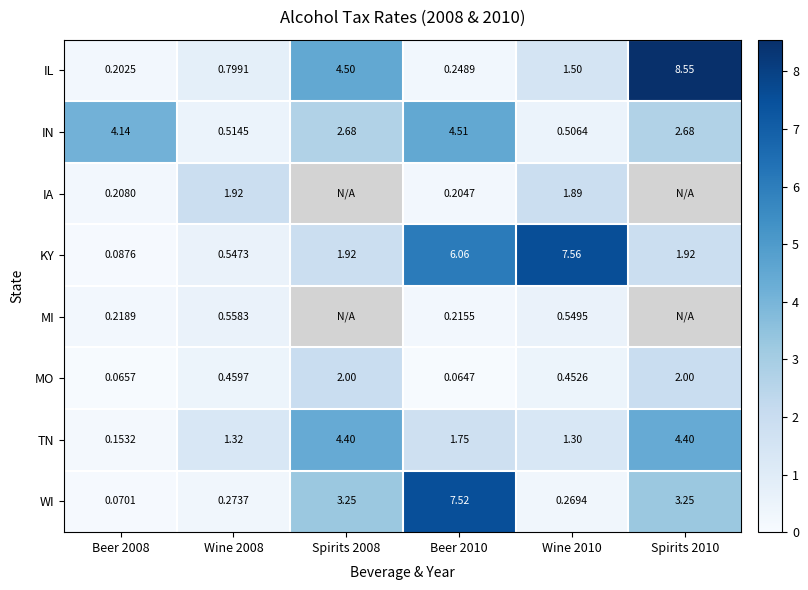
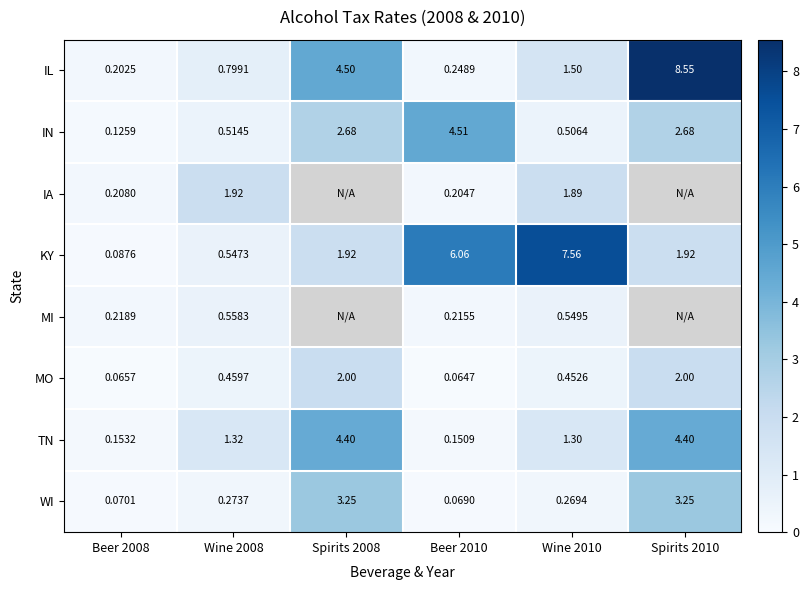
  {
    "IL": {
      "Beer 2008": 0.2025,
      "Wine 2008": 0.7991,
      "Spirits 2008": 4.50,
      "Beer 2010": 0.2489,
      "Wine 2010": 1.50,
      "Spirits 2010": 8.55
    },
    "IN": {
-     "Beer 2008": 4.14,
+     "Beer 2008": 0.1259,
      "Wine 2008": 0.5145,
      "Spirits 2008": 2.68,
      "Beer 2010": 4.51,
      "Wine 2010": 0.5064,
      "Spirits 2010": 2.68
    },
    "IA": {
      "Beer 2008": 0.2080,
      "Wine 2008": 1.92,
      "Beer 2010": 0.2047,
      "Wine 2010": 1.89
    },
    "KY": {
      "Beer 2008": 0.0876,
      "Wine 2008": 0.5473,
      "Spirits 2008": 1.92,
      "Beer 2010": 6.06,
      "Wine 2010": 7.56,
      "Spirits 2010": 1.92
    },
    "MI": {
      "Beer 2008": 0.2189,
      "Wine 2008": 0.5583,
      "Beer 2010": 0.2155,
      "Wine 2010": 0.5495
    },
    "MO": {
      "Beer 2008": 0.0657,
      "Wine 2008": 0.4597,
      "Spirits 2008": 2.00,
      "Beer 2010": 0.0647,
      "Wine 2010": 0.4526,
      "Spirits 2010": 2.00
    },
    "TN": {
      "Beer 2008": 0.1532,
      "Wine 2008": 1.32,
      "Spirits 2008": 4.40,
-     "Beer 2010": 1.75,
+     "Beer 2010": 0.1509,
      "Wine 2010": 1.30,
      "Spirits 2010": 4.40
    },
    "WI": {
      "Beer 2008": 0.0701,
      "Wine 2008": 0.2737,
      "Spirits 2008": 3.25,
-     "Beer 2010": 7.52,
+     "Beer 2010": 0.0690,
      "Wine 2010": 0.2694,
      "Spirits 2010": 3.25
    }
  }
